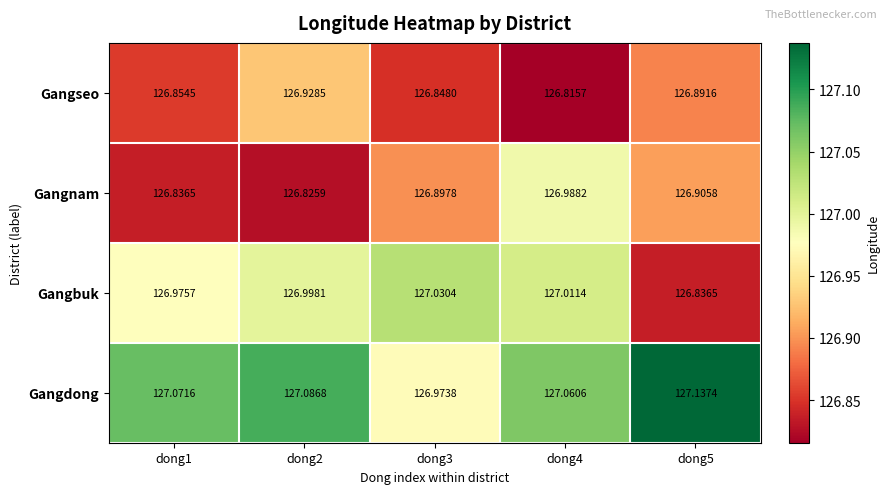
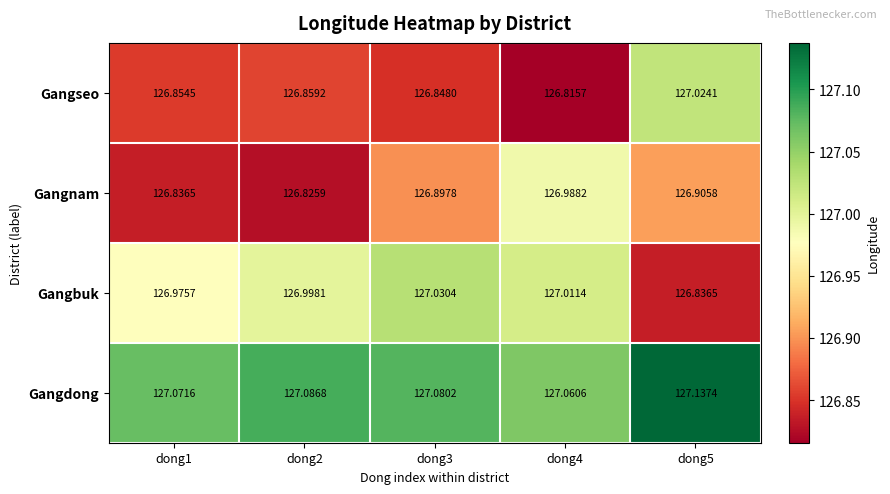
  {
    "Gangseo": {
      "dong1": 126.8545,
-     "dong2": 126.9285,
+     "dong2": 126.8592,
      "dong3": 126.8480,
      "dong4": 126.8157,
-     "dong5": 126.8916
+     "dong5": 127.0241
    },
    "Gangnam": {
      "dong1": 126.8365,
      "dong2": 126.8259,
      "dong3": 126.8978,
      "dong4": 126.9882,
      "dong5": 126.9058
    },
    "Gangbuk": {
      "dong1": 126.9757,
      "dong2": 126.9981,
      "dong3": 127.0304,
      "dong4": 127.0114,
      "dong5": 126.8365
    },
    "Gangdong": {
      "dong1": 127.0716,
      "dong2": 127.0868,
-     "dong3": 126.9738,
+     "dong3": 127.0802,
      "dong4": 127.0606,
      "dong5": 127.1374
    }
  }
